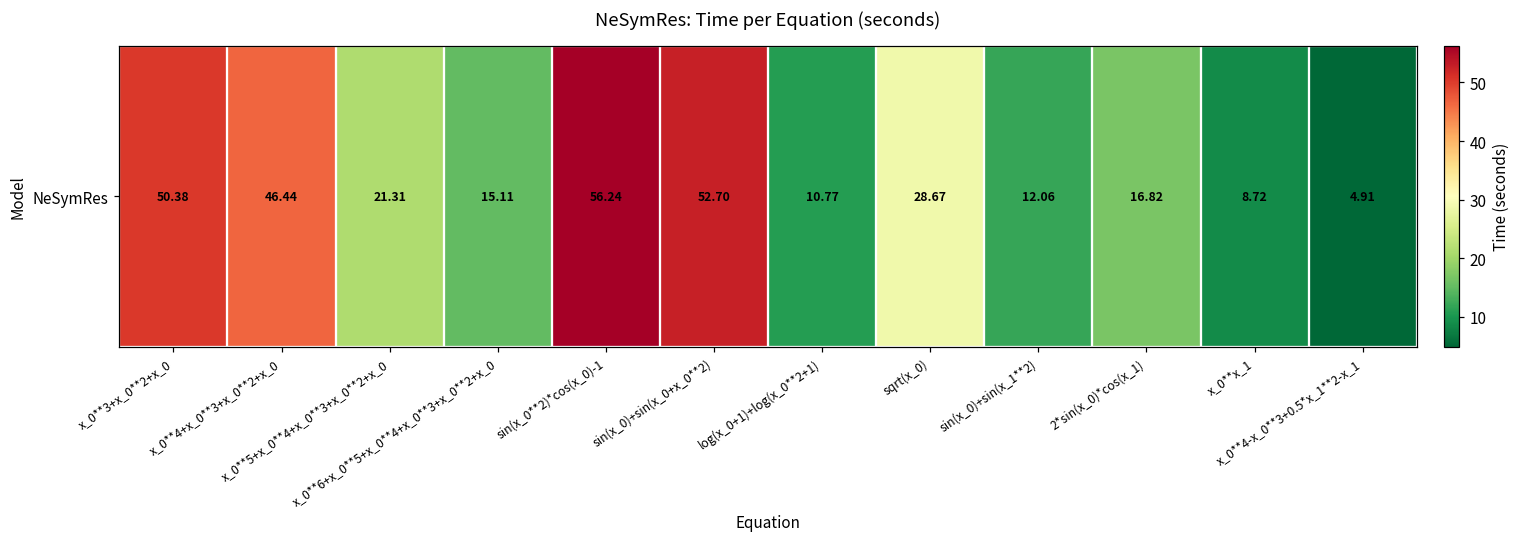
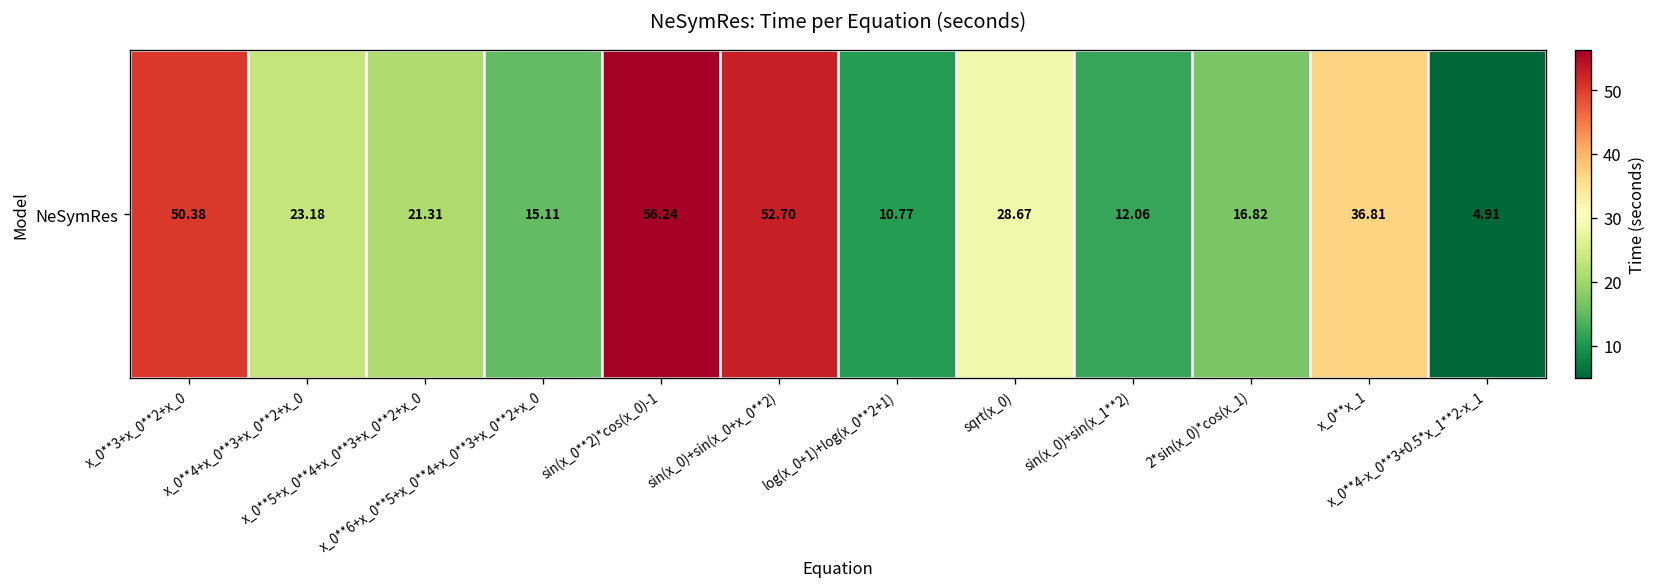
  {
    "NeSymRes": {
      "x_0**3+x_0**2+x_0": 50.38,
-     "x_0**4+x_0**3+x_0**2+x_0": 46.44,
+     "x_0**4+x_0**3+x_0**2+x_0": 23.18,
      "x_0**5+x_0**4+x_0**3+x_0**2+x_0": 21.31,
      "x_0**6+x_0**5+x_0**4+x_0**3+x_0**2+x_0": 15.11,
      "sin(x_0**2)*cos(x_0)-1": 56.24,
      "sin(x_0)+sin(x_0+x_0**2)": 52.70,
      "log(x_0+1)+log(x_0**2+1)": 10.77,
      "sqrt(x_0)": 28.67,
      "sin(x_0)+sin(x_1**2)": 12.06,
      "2*sin(x_0)*cos(x_1)": 16.82,
-     "x_0**x_1": 8.72,
+     "x_0**x_1": 36.81,
      "x_0**4-x_0**3+0.5*x_1**2-x_1": 4.91
    }
  }
